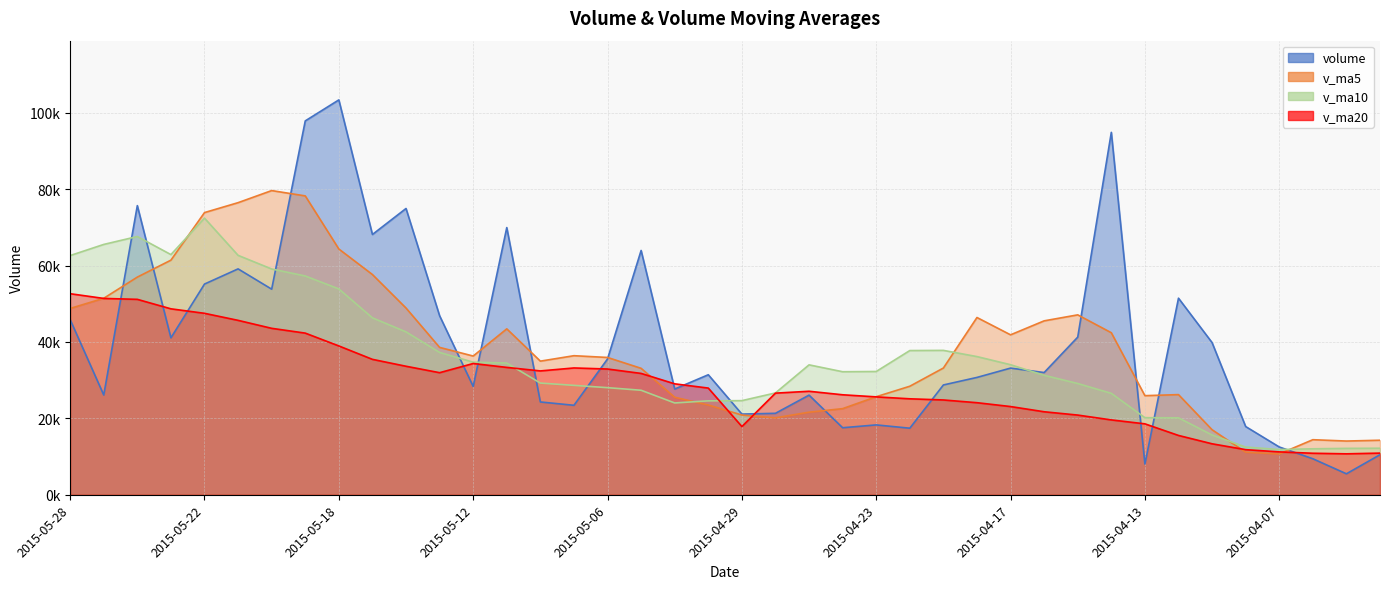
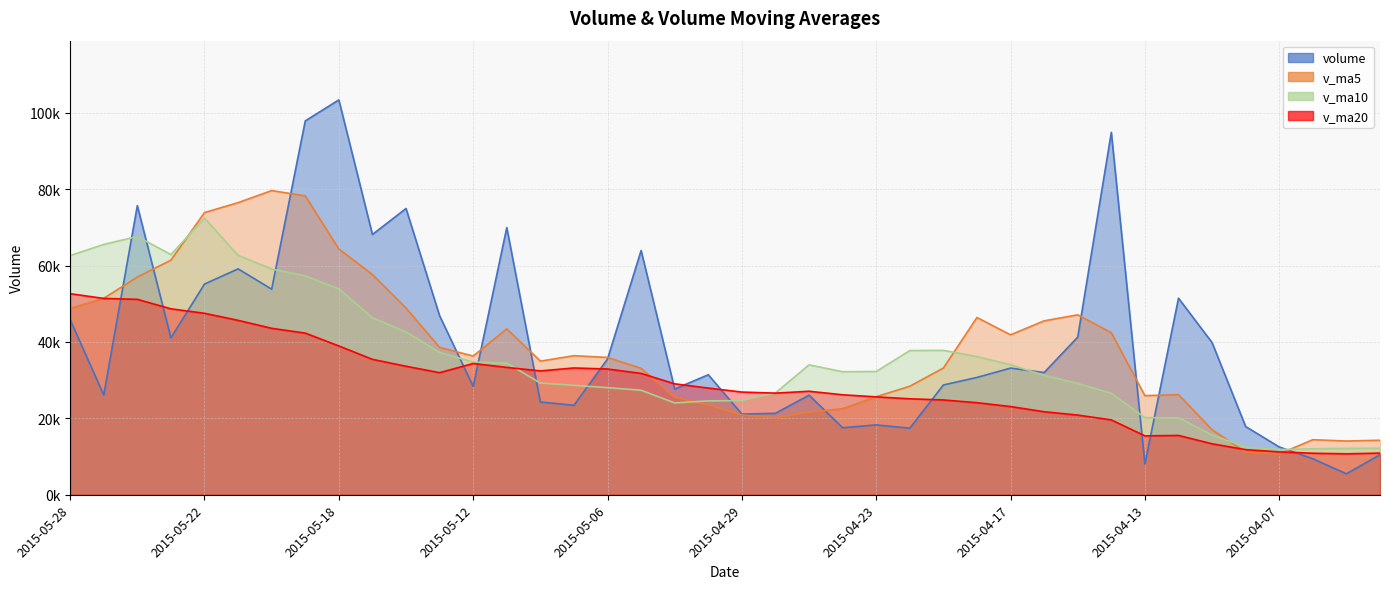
  {
    "volume": {
      "2015-05-28": 46000,
      "2015-05-22": 55000,
      "2015-05-18": 103000,
      "2015-05-12": 28000,
      "2015-04-23": 18000,
      "2015-04-17": 33000,
      "2015-04-13": 8000,
      "2015-04-07": 13000
    },
    "v_ma5": {
      "2015-05-28": 49000,
      "2015-05-22": 74000,
      "2015-05-18": 64000,
      "2015-05-12": 36000,
      "2015-04-17": 42000,
      "2015-04-13": 26000
    },
    "v_ma10": {
      "2015-05-28": 63000,
      "2015-05-22": 72000,
      "2015-05-18": 54000,
      "2015-05-06": 28000,
      "2015-04-29": 25000,
      "2015-04-23": 32000,
      "2015-04-17": 34000,
      "2015-04-13": 20000
    },
    "v_ma20": {
      "2015-05-28": 53000,
      "2015-05-22": 48000,
      "2015-05-18": 39000,
      "2015-05-06": 33000,
-     "2015-04-29": 18000,
+     "2015-04-29": 27000,
      "2015-04-17": 23000,
-     "2015-04-13": 19000
+     "2015-04-13": 15000
    }
  }
